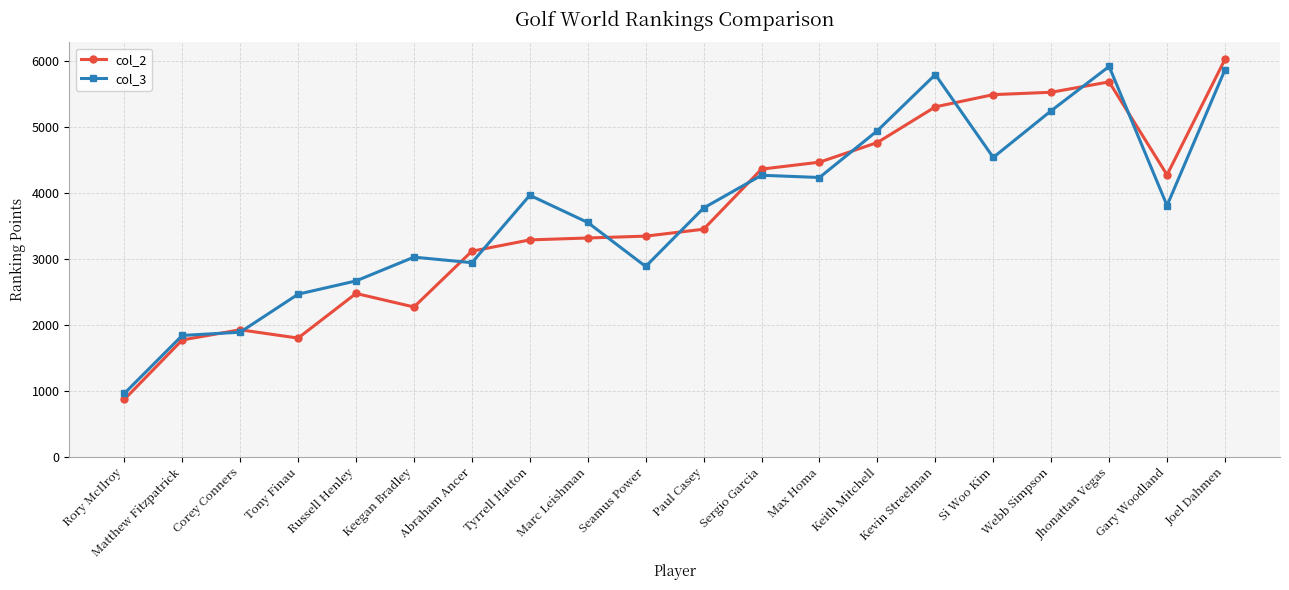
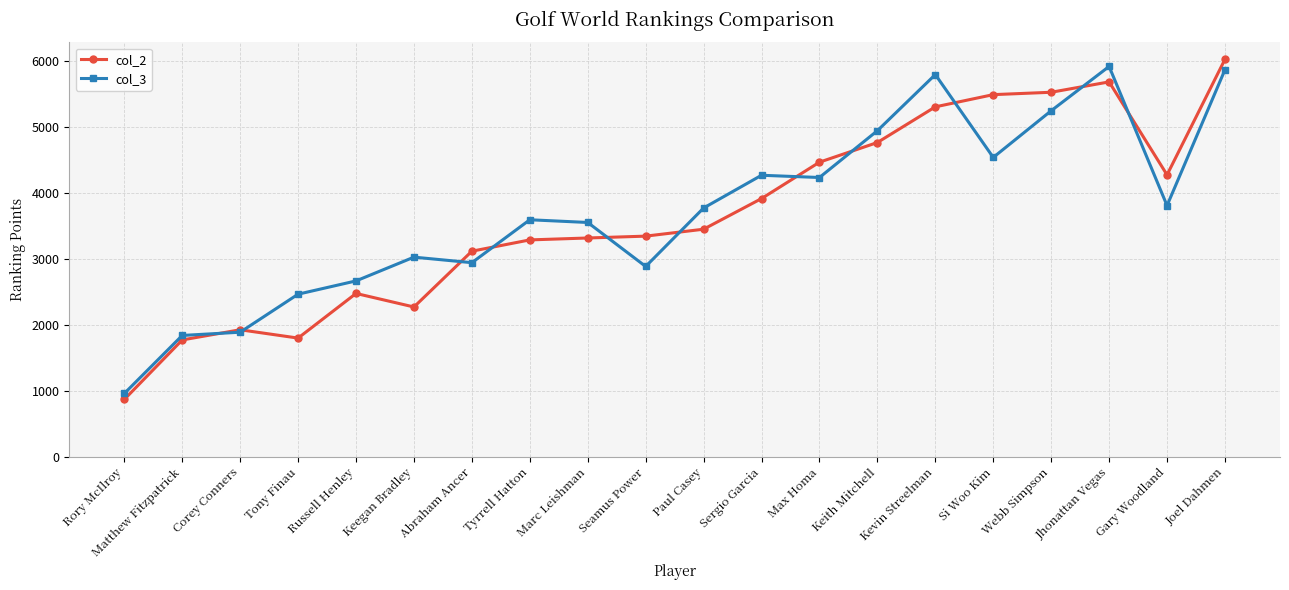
  {
    "col_2": {
      "Rory McIlroy": 900,
      "Matthew Fitzpatrick": 1800,
      "Tony Finau": 1800,
      "Russell Henley": 2500,
      "Keegan Bradley": 2300,
      "Abraham Ancer": 3100,
      "Tyrrell Hatton": 3300,
      "Marc Leishman": 3300,
      "Seamus Power": 3300,
      "Paul Casey": 3400,
-     "Sergio Garcia": 4400,
+     "Sergio Garcia": 3900,
      "Max Homa": 4500,
      "Keith Mitchell": 4800,
      "Kevin Streelman": 5300,
      "Si Woo Kim": 5500,
      "Webb Simpson": 5500,
      "Jhonattan Vegas": 5700,
      "Gary Woodland": 4300,
      "Joel Dahmen": 6000
    },
    "col_3": {
      "Rory McIlroy": 1000,
      "Matthew Fitzpatrick": 1800,
      "Tony Finau": 2500,
      "Russell Henley": 2700,
      "Keegan Bradley": 3000,
      "Abraham Ancer": 2900,
-     "Tyrrell Hatton": 4000,
+     "Tyrrell Hatton": 3600,
      "Marc Leishman": 3600,
      "Seamus Power": 2900,
      "Paul Casey": 3800,
      "Sergio Garcia": 4300,
      "Max Homa": 4200,
      "Keith Mitchell": 4900,
      "Kevin Streelman": 5800,
      "Si Woo Kim": 4500,
      "Webb Simpson": 5200,
      "Jhonattan Vegas": 5900,
      "Gary Woodland": 3800,
      "Joel Dahmen": 5900
    }
  }
